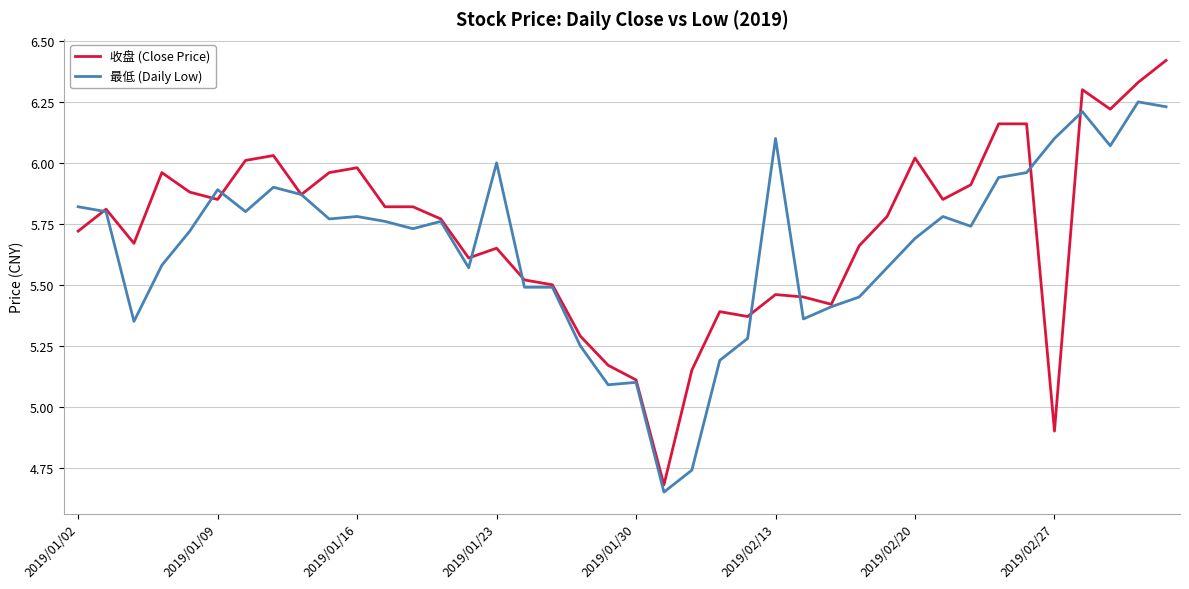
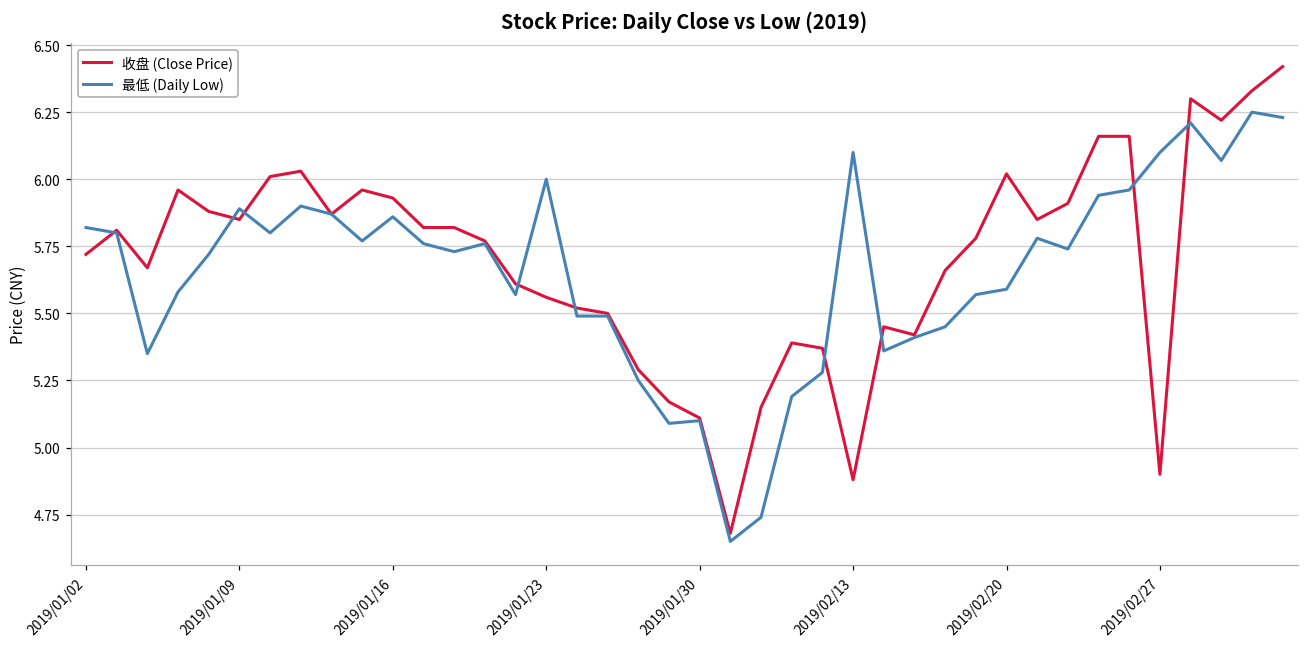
  {
    "收盘 (Close Price)": {
      "2019/01/02": 5.72,
      "2019/01/09": 5.85,
-     "2019/01/16": 5.98,
-     "2019/01/23": 5.65,
-     "2019/02/13": 5.46,
+     "2019/01/16": 5.93,
+     "2019/01/23": 5.56,
+     "2019/02/13": 4.88,
      "2019/02/20": 6.02,
      "2019/02/27": 4.90
    },
    "最低 (Daily Low)": {
      "2019/01/02": 5.82,
      "2019/01/09": 5.89,
-     "2019/01/16": 5.78,
+     "2019/01/16": 5.86,
      "2019/01/23": 6.00,
      "2019/02/13": 6.10,
-     "2019/02/20": 5.69,
+     "2019/02/20": 5.59,
      "2019/02/27": 6.10
    }
  }
